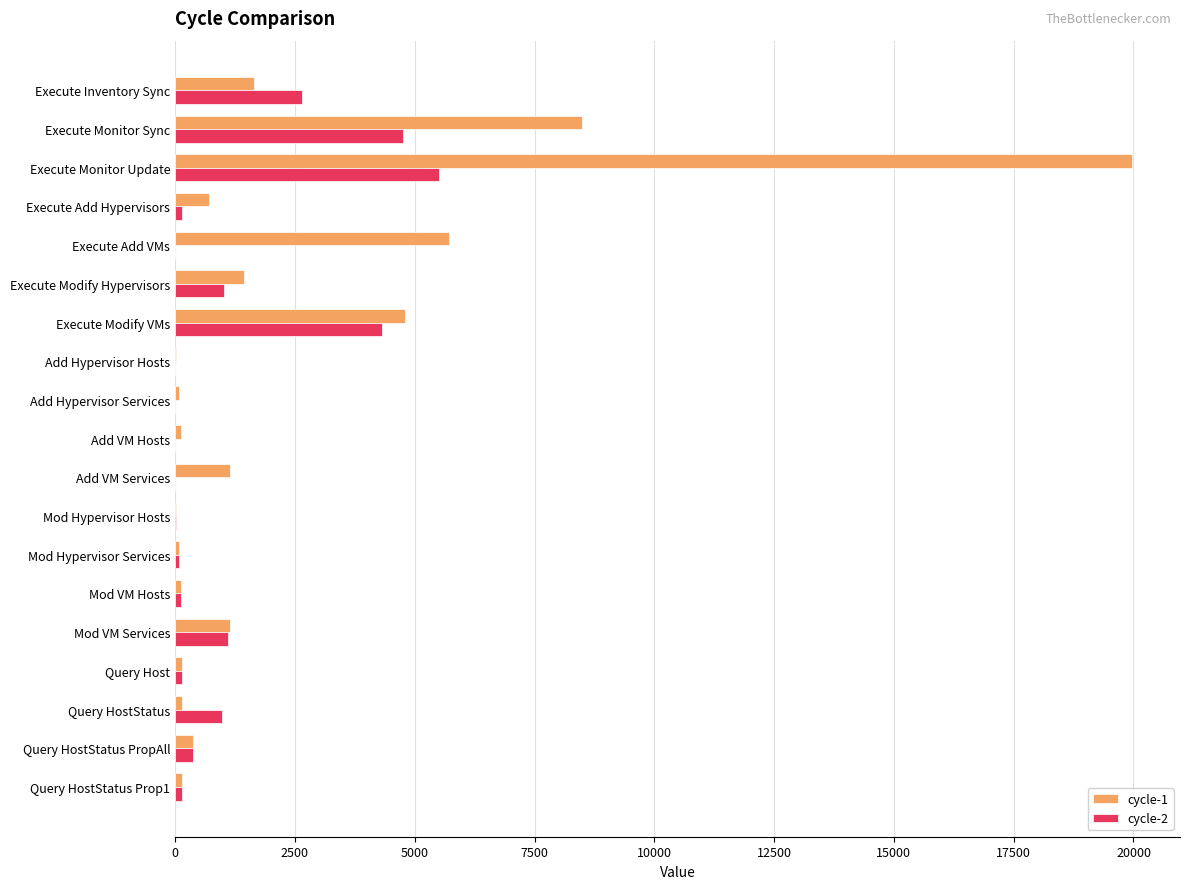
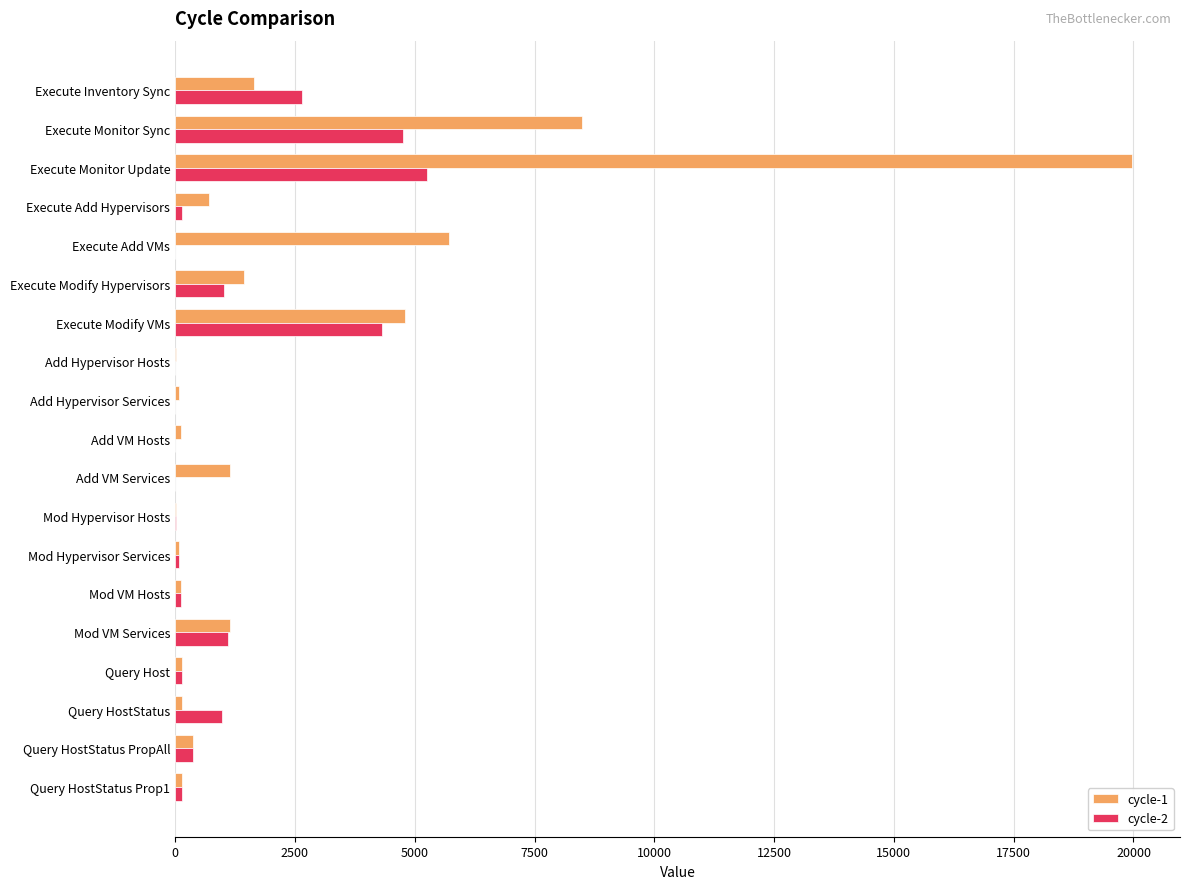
  {
    "cycle-1": {
      "Execute Inventory Sync": 1700,
      "Execute Monitor Sync": 8500,
      "Execute Monitor Update": 20000,
      "Execute Add Hypervisors": 700,
      "Execute Add VMs": 5700,
      "Execute Modify Hypervisors": 1400,
      "Execute Modify VMs": 4800,
      "Add Hypervisor Services": 100,
      "Add VM Hosts": 100,
      "Add VM Services": 1200,
      "Mod Hypervisor Services": 100,
      "Mod VM Hosts": 100,
      "Mod VM Services": 1200,
      "Query Host": 100,
      "Query HostStatus": 100,
      "Query HostStatus PropAll": 400,
      "Query HostStatus Prop1": 100
    },
    "cycle-2": {
      "Execute Inventory Sync": 2600,
      "Execute Monitor Sync": 4700,
-     "Execute Monitor Update": 5500,
+     "Execute Monitor Update": 5300,
      "Execute Add Hypervisors": 200,
      "Execute Add VMs": 0,
      "Execute Modify Hypervisors": 1000,
      "Execute Modify VMs": 4300,
      "Add VM Hosts": 0,
      "Add VM Services": 0,
      "Mod Hypervisor Services": 100,
      "Mod VM Hosts": 100,
      "Mod VM Services": 1100,
      "Query Host": 100,
      "Query HostStatus": 1000,
      "Query HostStatus PropAll": 400,
      "Query HostStatus Prop1": 100
    }
  }
